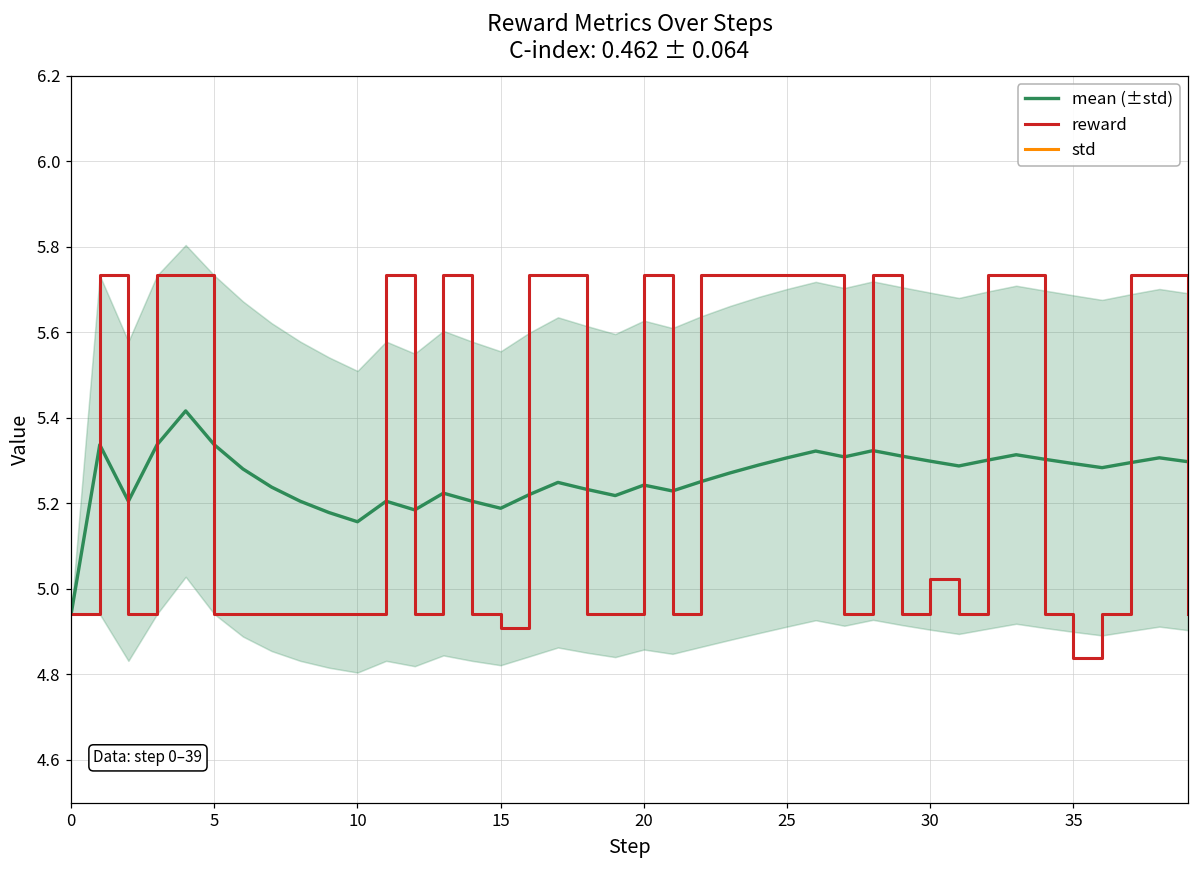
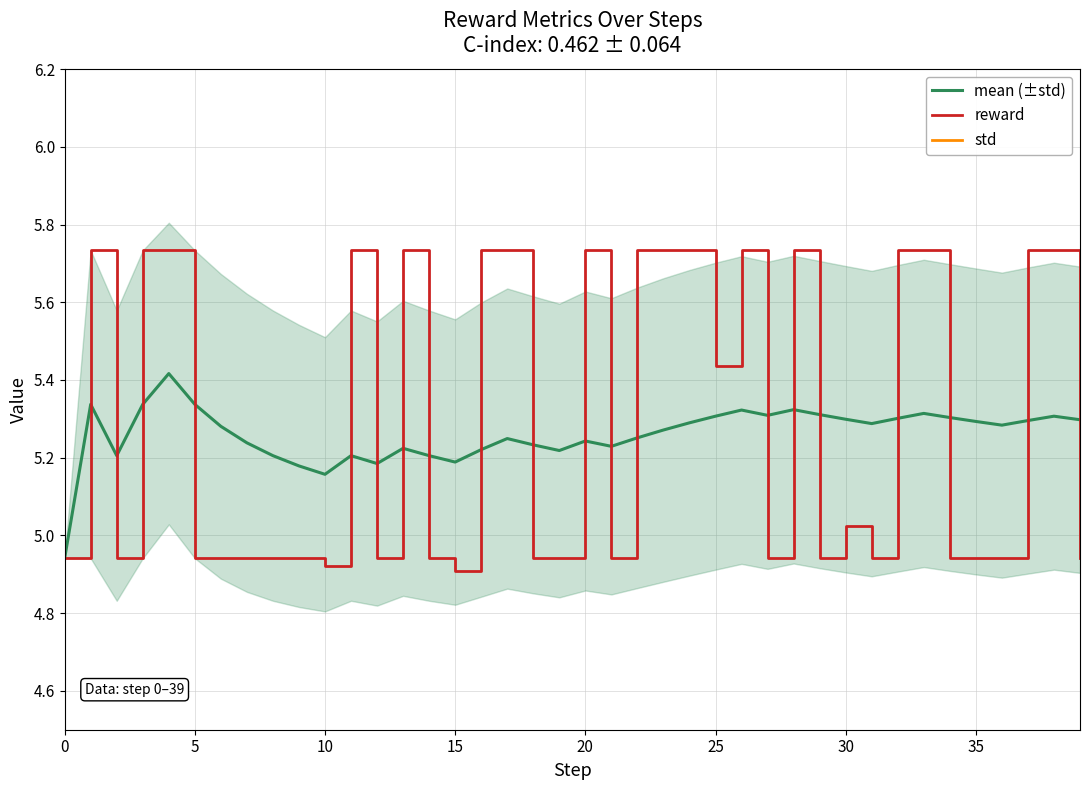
  {
    "reward": {
      "5": 4.94,
-     "10": 4.94,
+     "10": 4.92,
      "15": 4.91,
      "20": 5.73,
-     "25": 5.73,
+     "25": 5.43,
      "30": 5.02,
-     "35": 4.84
+     "35": 4.94
    }
  }
